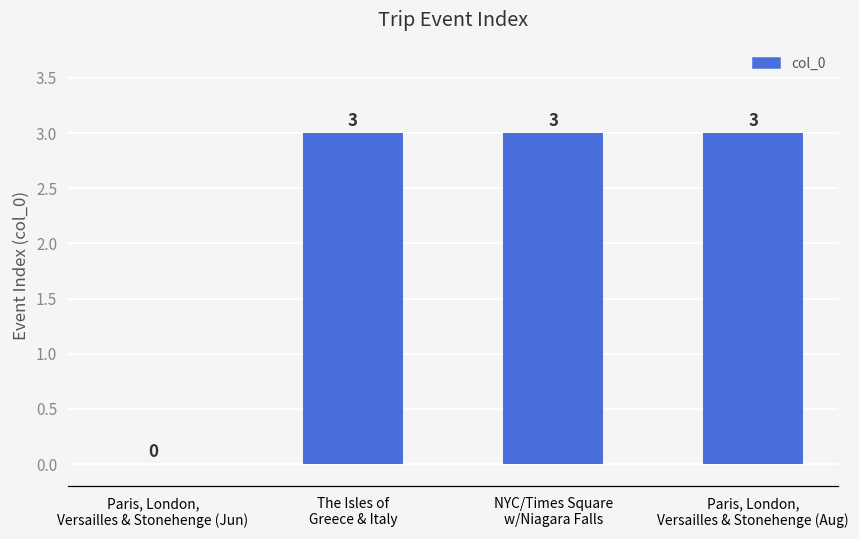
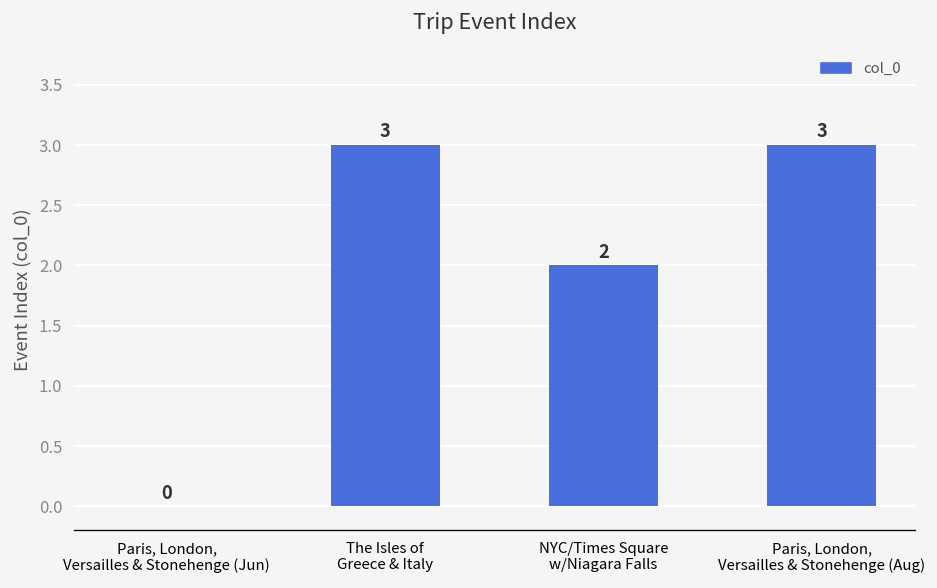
  {
    "Paris, London, Versailles & Stonehenge (Jun)": 0,
    "The Isles of Greece & Italy": 3,
-   "NYC/Times Square w/Niagara Falls": 3,
+   "NYC/Times Square w/Niagara Falls": 2,
    "Paris, London, Versailles & Stonehenge (Aug)": 3
  }
